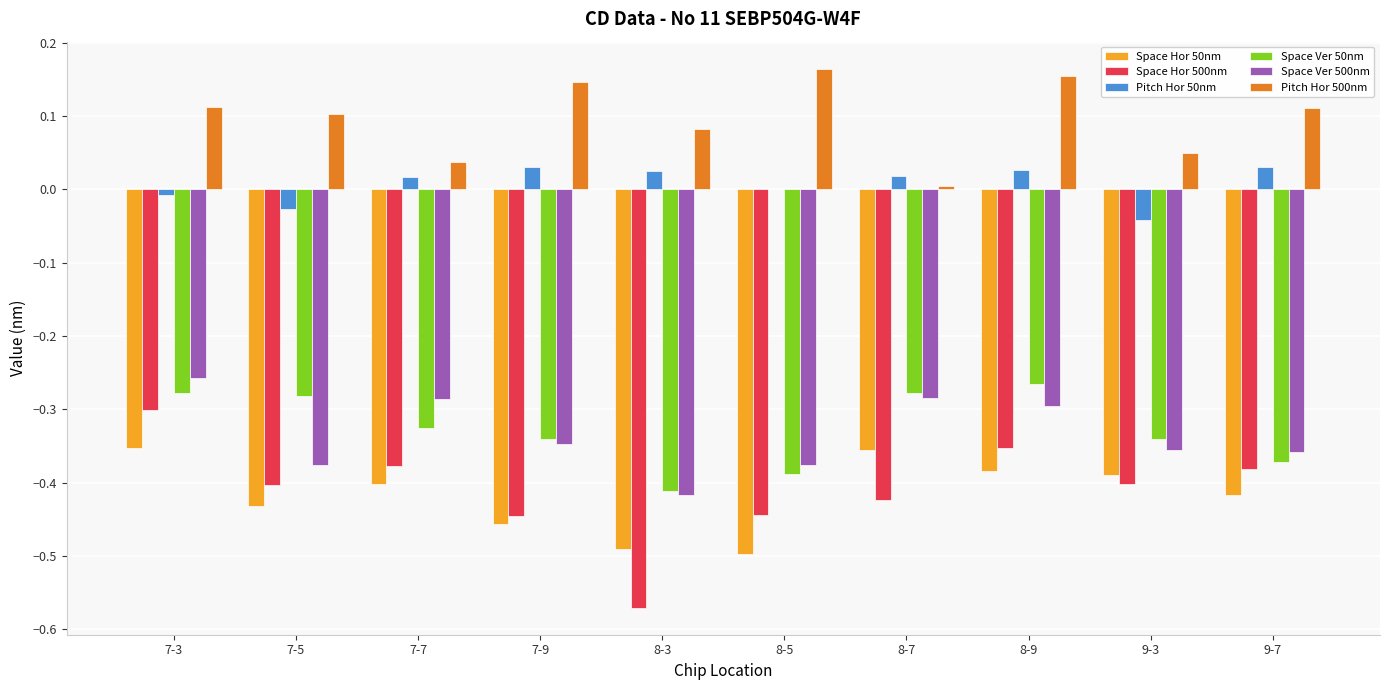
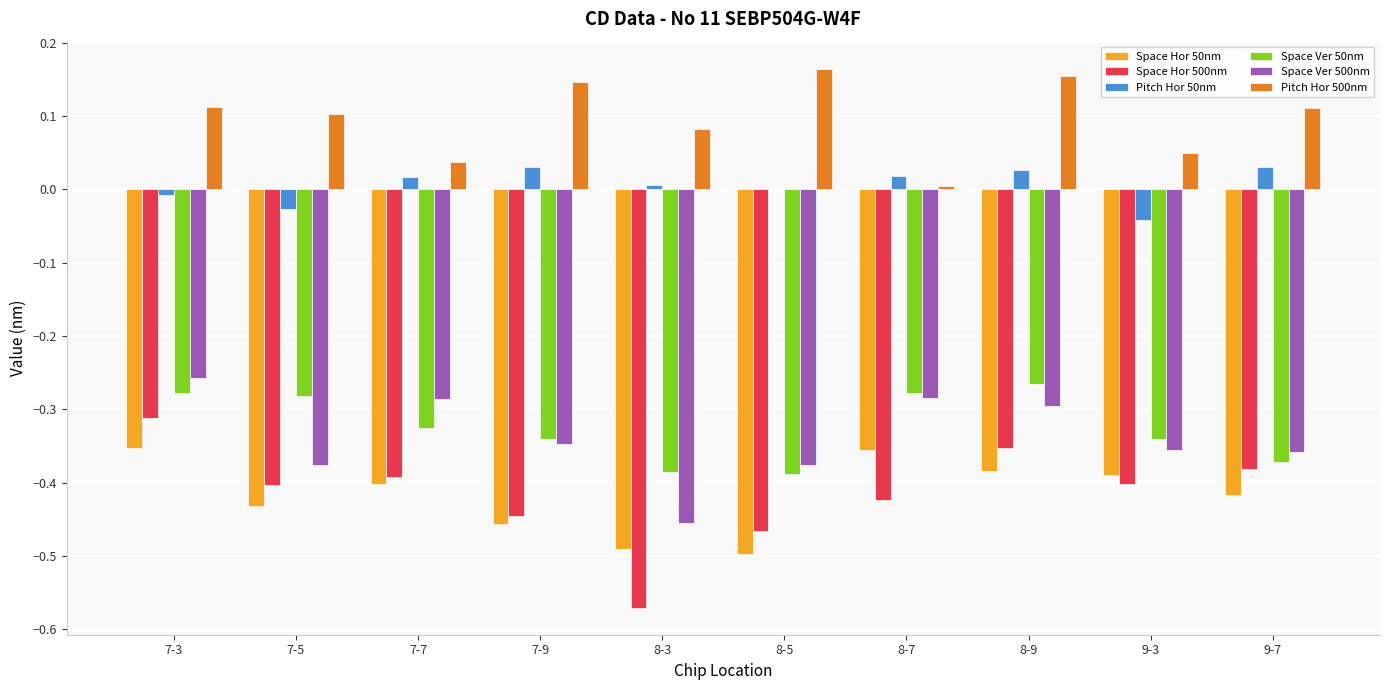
  {
    "Space Hor 500nm": {
-     "7-3": -0.30,
+     "7-3": -0.31,
      "7-5": -0.40,
-     "7-7": -0.38,
+     "7-7": -0.39,
      "7-9": -0.45,
      "8-3": -0.57,
-     "8-5": -0.44,
+     "8-5": -0.47,
      "8-7": -0.42,
      "8-9": -0.35,
      "9-3": -0.40,
      "9-7": -0.38
    },
    "Pitch Hor 50nm": {
      "7-3": -0.01,
      "7-5": -0.03,
      "7-7": 0.02,
      "7-9": 0.03,
-     "8-3": 0.03,
+     "8-3": 0.01,
      "8-7": 0.02,
      "8-9": 0.03,
      "9-3": -0.04,
      "9-7": 0.03
    },
    "Space Ver 50nm": {
      "7-3": -0.28,
      "7-5": -0.28,
      "7-7": -0.33,
      "7-9": -0.34,
-     "8-3": -0.41,
+     "8-3": -0.39,
      "8-5": -0.39,
      "8-7": -0.28,
      "8-9": -0.27,
      "9-3": -0.34,
      "9-7": -0.37
    },
    "Space Ver 500nm": {
      "7-3": -0.26,
      "7-5": -0.38,
      "7-7": -0.29,
      "7-9": -0.35,
-     "8-3": -0.42,
+     "8-3": -0.45,
      "8-5": -0.38,
      "8-7": -0.28,
      "8-9": -0.30,
      "9-3": -0.36,
      "9-7": -0.36
    }
  }
